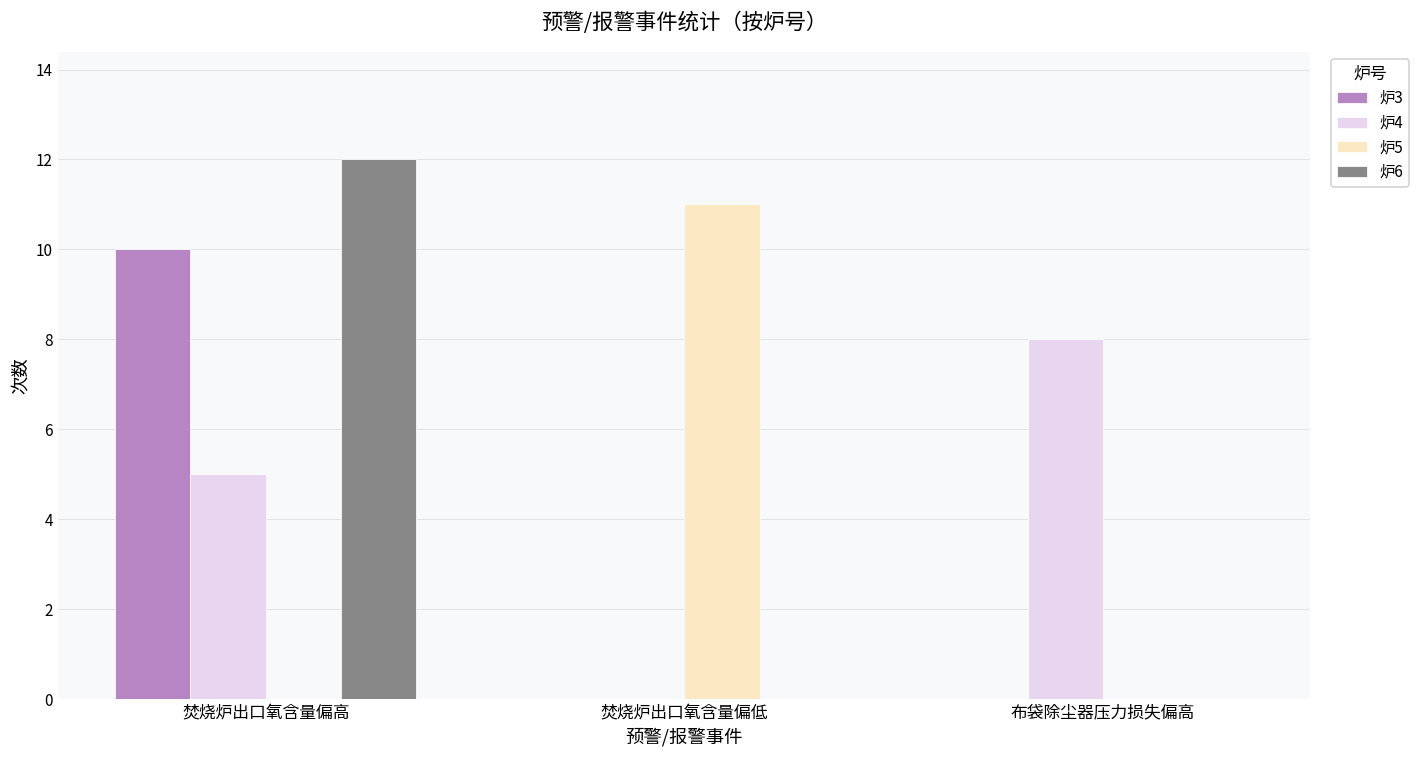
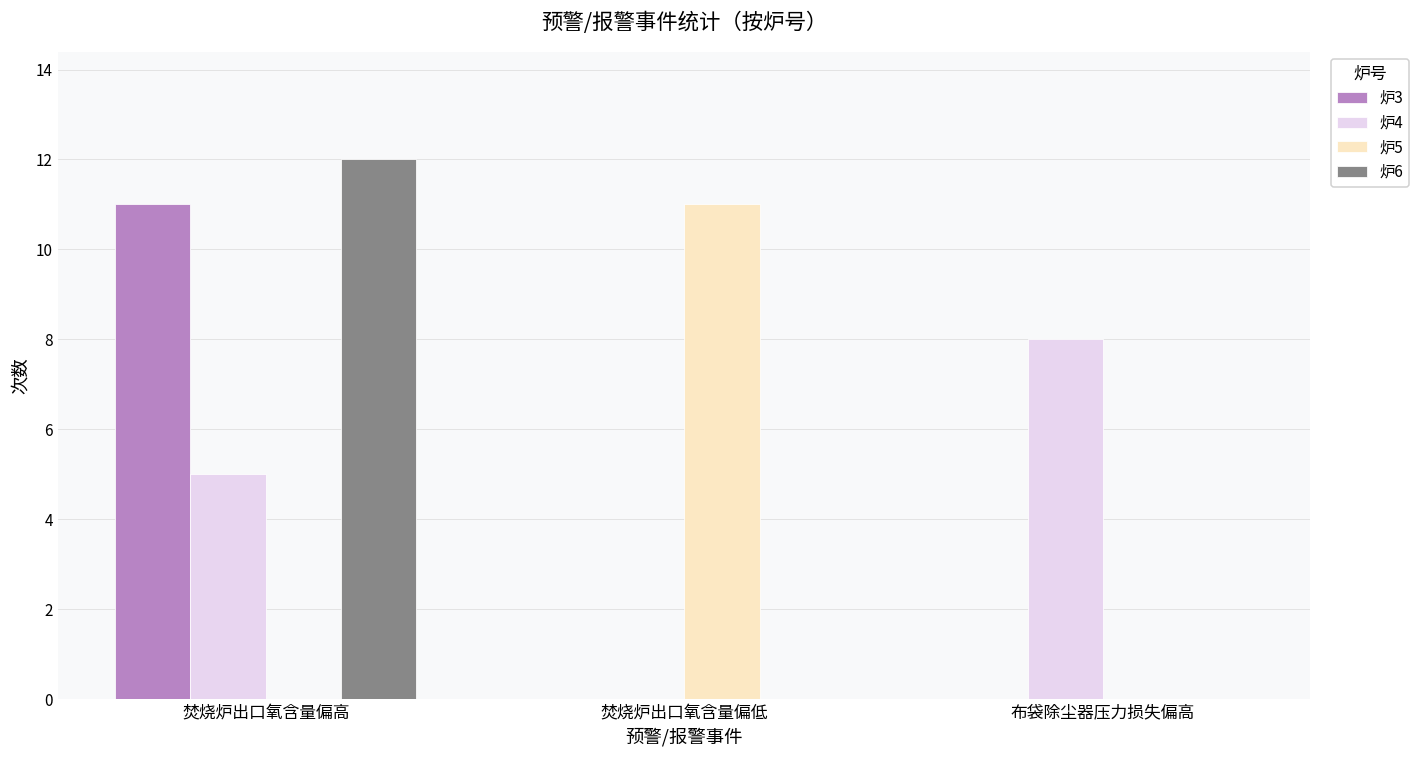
  {
    "炉3": {
-     "焚烧炉出口氧含量偏高": 10,
+     "焚烧炉出口氧含量偏高": 11,
      "焚烧炉出口氧含量偏低": 0,
      "布袋除尘器压力损失偏高": 0
    },
    "炉6": {
      "焚烧炉出口氧含量偏高": 12,
      "焚烧炉出口氧含量偏低": 0,
      "布袋除尘器压力损失偏高": 0
    }
  }
